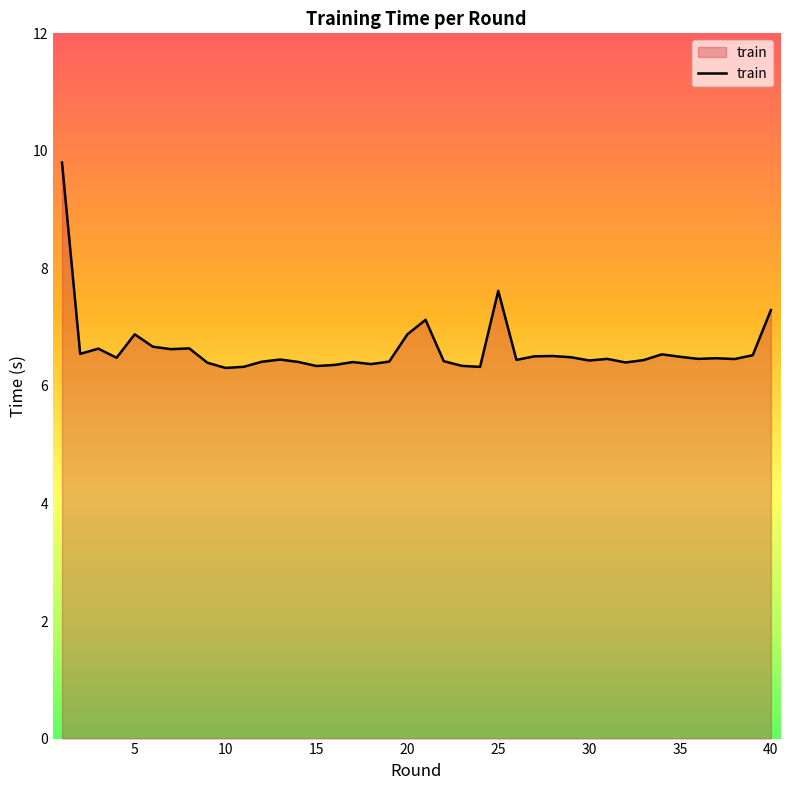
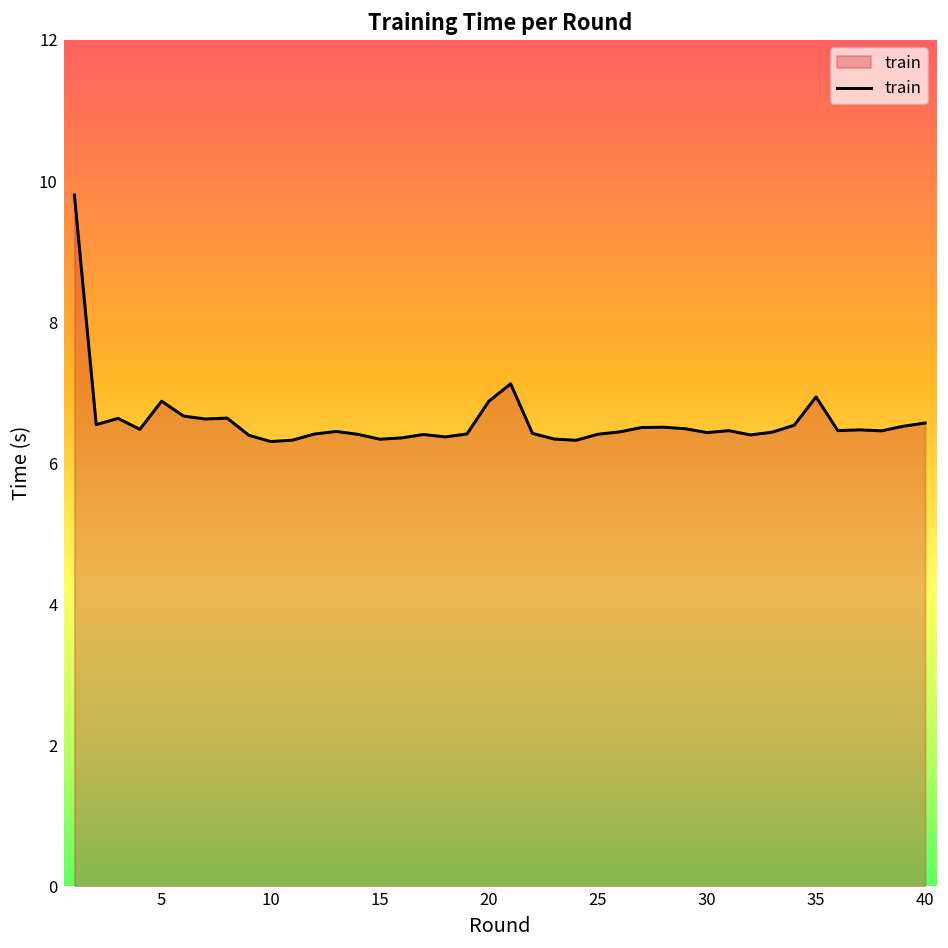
  {
    "5": 6.9,
    "10": 6.3,
    "15": 6.3,
    "20": 6.9,
-   "25": 7.6,
+   "25": 6.4,
    "30": 6.4,
-   "35": 6.5,
-   "40": 7.3
+   "35": 6.9,
+   "40": 6.6
  }
